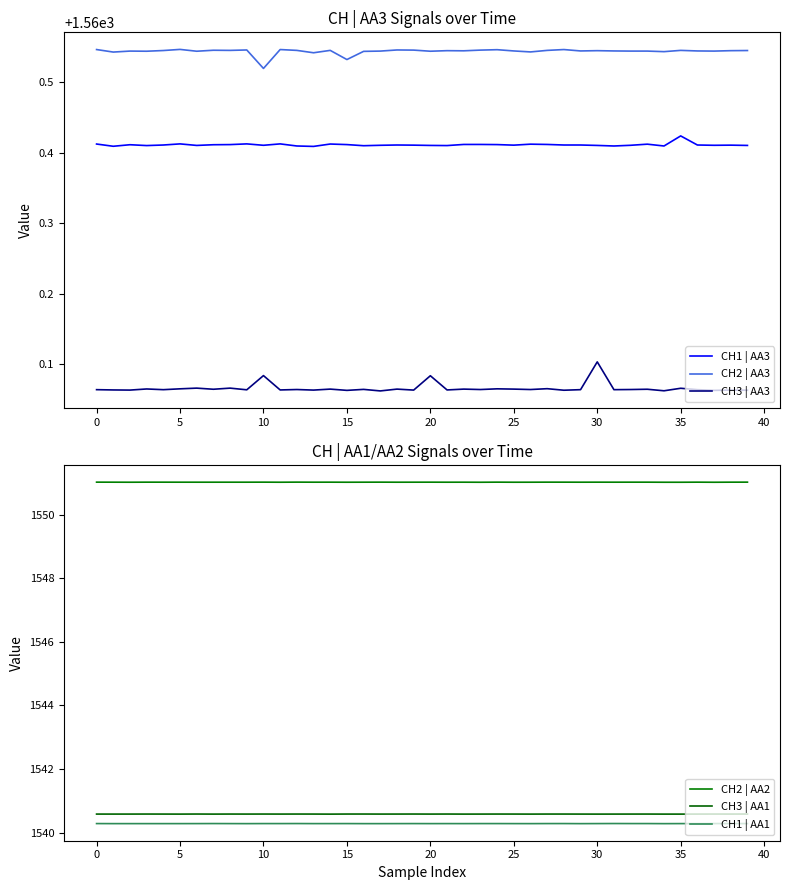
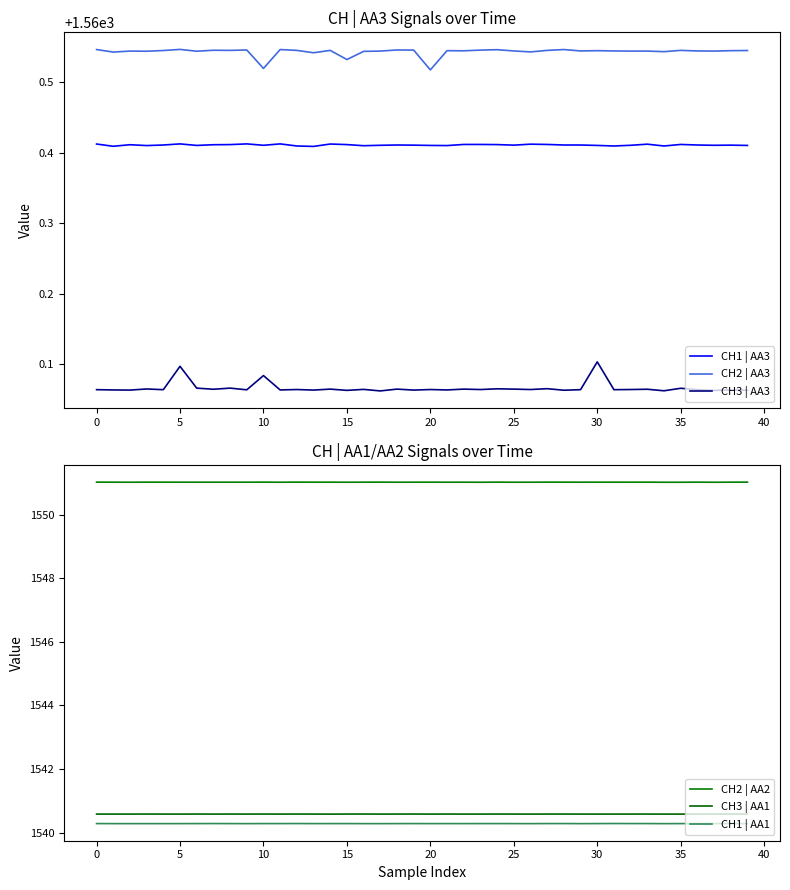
  {
    "CH | AA3 Signals over Time": {
      "CH1 | AA3": {
        "0": 1560.41,
        "5": 1560.41,
        "10": 1560.41,
        "15": 1560.41,
        "20": 1560.41,
        "25": 1560.41,
        "30": 1560.41,
-       "35": 1560.42
+       "35": 1560.41
      },
      "CH2 | AA3": {
        "0": 1560.55,
        "5": 1560.55,
        "10": 1560.52,
        "15": 1560.53,
-       "20": 1560.54,
+       "20": 1560.52,
        "25": 1560.54,
        "30": 1560.54,
        "35": 1560.54
      },
      "CH3 | AA3": {
        "0": 1560.06,
-       "5": 1560.07,
+       "5": 1560.10,
        "10": 1560.08,
        "15": 1560.06,
-       "20": 1560.08,
+       "20": 1560.06,
        "25": 1560.06,
        "30": 1560.10,
        "35": 1560.07
      }
    },
    "CH | AA1/AA2 Signals over Time": {
      "CH1 | AA1": {
        "0": 1540.3,
        "5": 1540.3,
        "10": 1540.3,
        "15": 1540.3,
        "20": 1540.3,
        "25": 1540.3,
        "30": 1540.3,
        "35": 1540.3
      }
    }
  }
